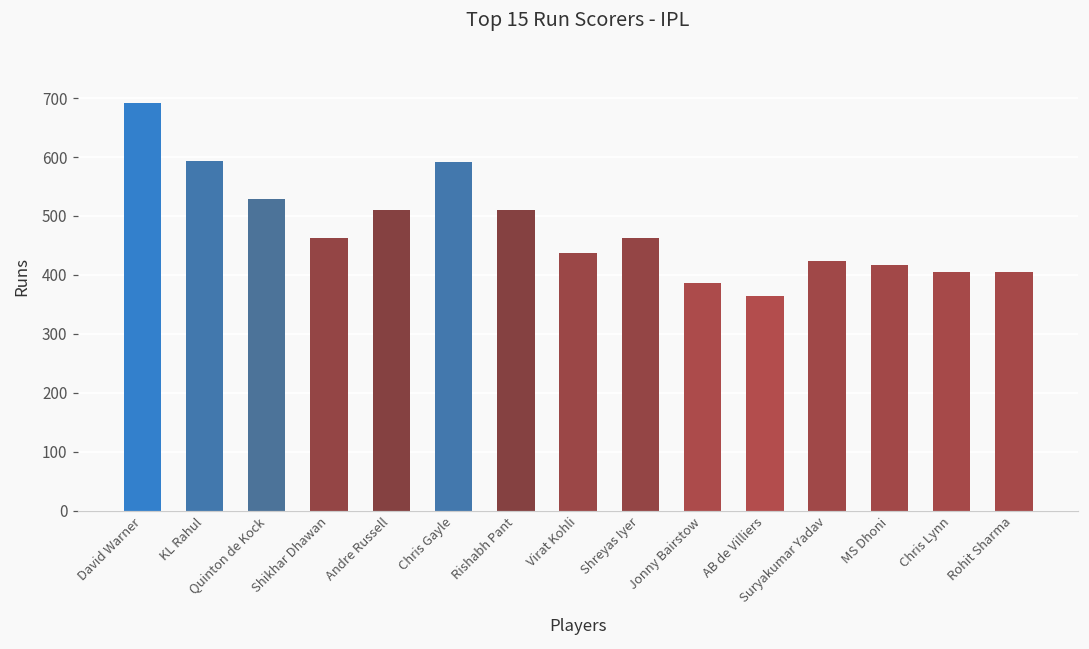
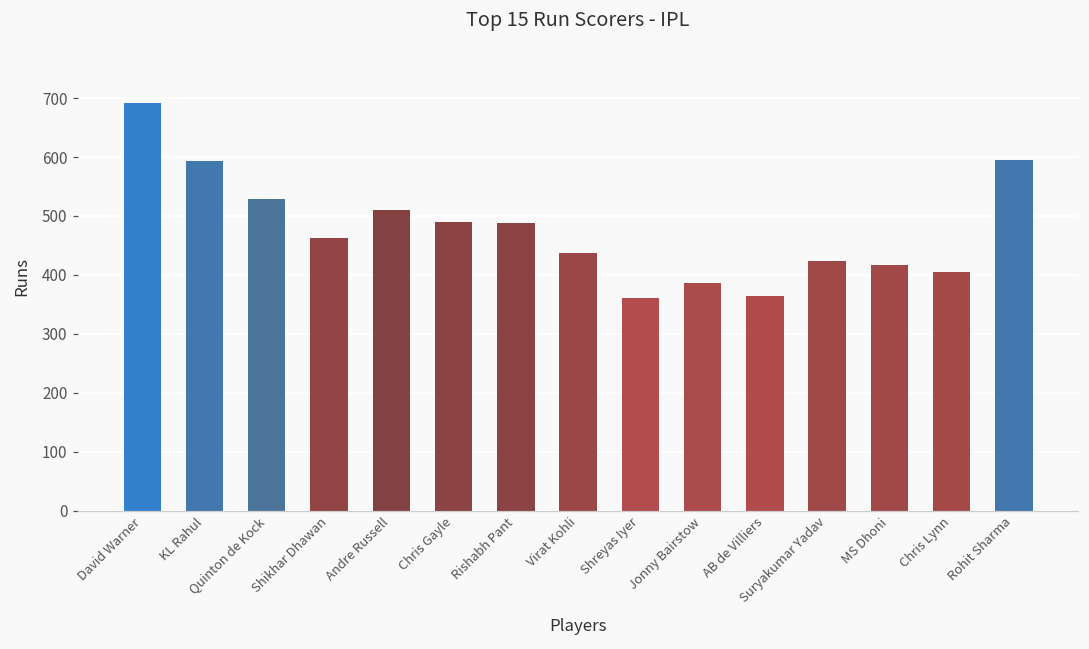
  {
    "David Warner": 690,
    "KL Rahul": 590,
    "Quinton de Kock": 530,
    "Shikhar Dhawan": 460,
    "Andre Russell": 510,
-   "Chris Gayle": 590,
-   "Rishabh Pant": 510,
+   "Chris Gayle": 490,
+   "Rishabh Pant": 490,
    "Virat Kohli": 440,
-   "Shreyas Iyer": 460,
+   "Shreyas Iyer": 360,
    "Jonny Bairstow": 390,
    "AB de Villiers": 360,
    "Suryakumar Yadav": 420,
    "MS Dhoni": 420,
    "Chris Lynn": 410,
-   "Rohit Sharma": 410
+   "Rohit Sharma": 600
  }
